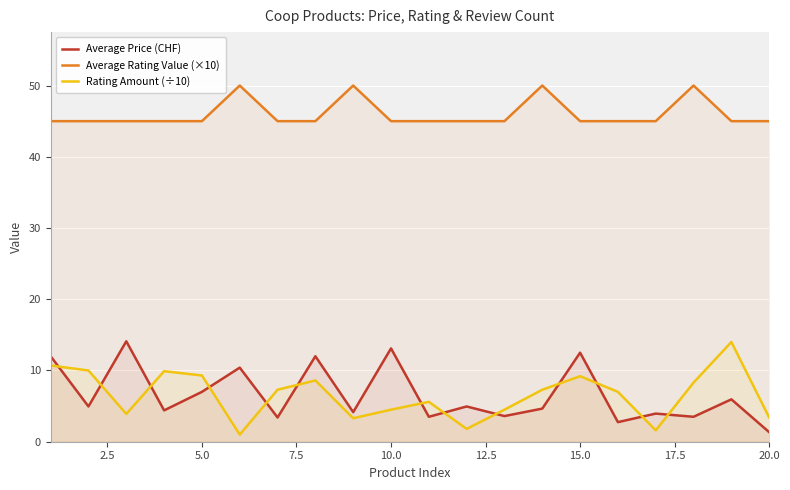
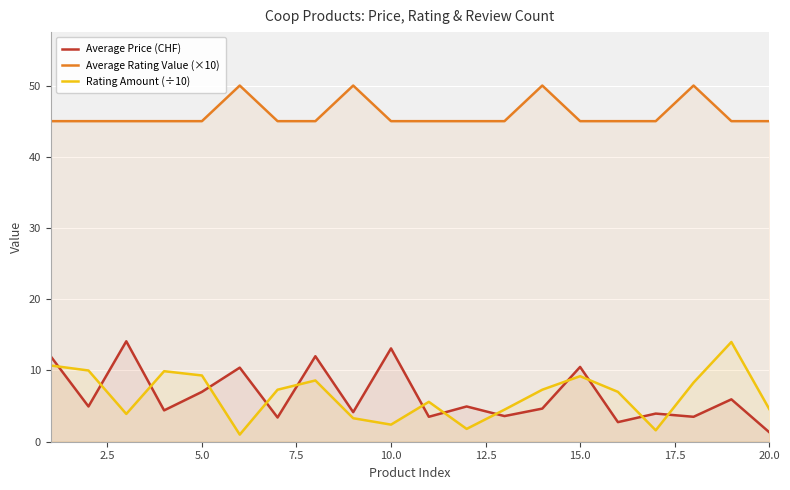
  {
    "Average Price (CHF)": {
      "5.0": 7,
      "10.0": 13,
-     "15.0": 13,
+     "15.0": 11,
      "20.0": 1
    },
    "Average Rating Value (×10)": {
      "5.0": 45,
      "10.0": 45,
      "15.0": 45,
      "20.0": 45
    },
    "Rating Amount (÷10)": {
      "5.0": 9,
-     "10.0": 5,
+     "10.0": 2,
      "15.0": 9,
-     "20.0": 3
+     "20.0": 5
    }
  }
